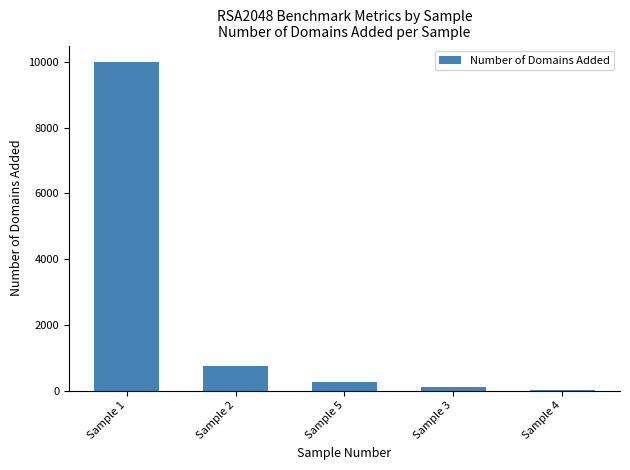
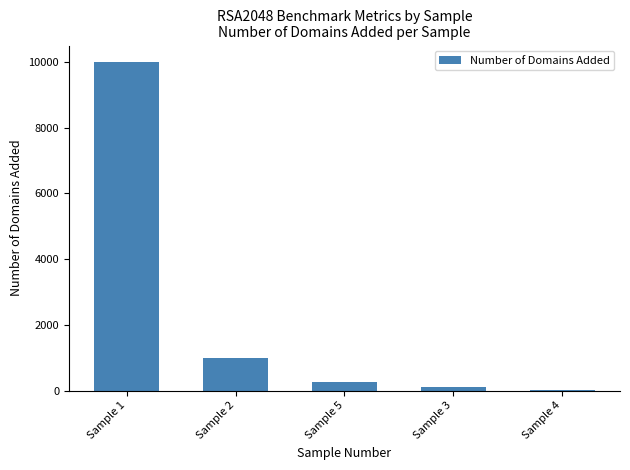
  {
    "Sample 1": 10000,
-   "Sample 2": 700,
+   "Sample 2": 1000,
    "Sample 5": 300,
    "Sample 3": 100
  }
